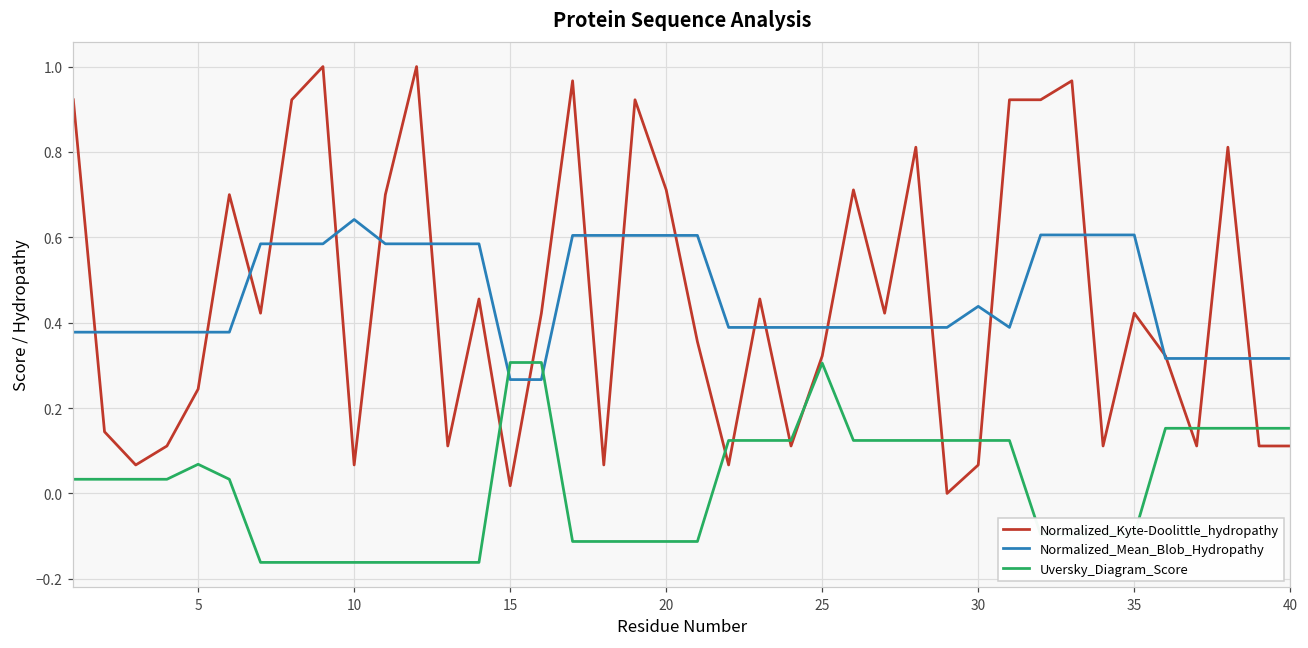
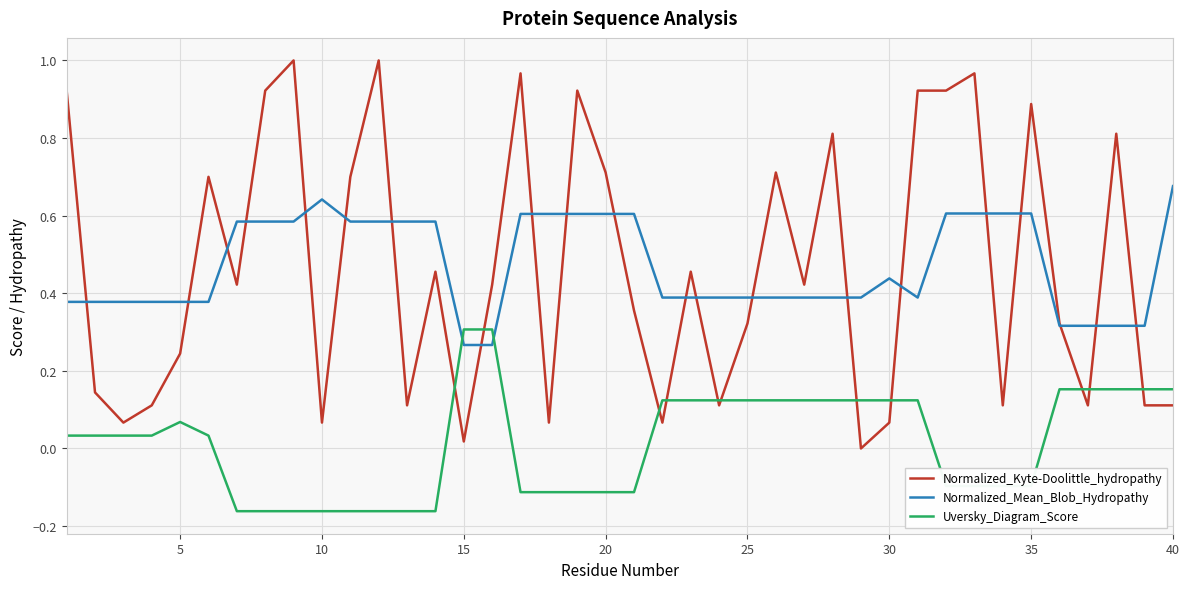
  {
    "Normalized_Kyte-Doolittle_hydropathy": {
      "5": 0.24,
      "10": 0.07,
      "15": 0.02,
      "20": 0.71,
      "25": 0.32,
      "30": 0.07,
-     "35": 0.42,
+     "35": 0.89,
      "40": 0.11
    },
    "Normalized_Mean_Blob_Hydropathy": {
      "5": 0.38,
      "10": 0.64,
      "15": 0.27,
      "20": 0.60,
      "25": 0.39,
      "30": 0.44,
      "35": 0.61,
-     "40": 0.32
+     "40": 0.68
    },
    "Uversky_Diagram_Score": {
      "5": 0.07,
      "10": -0.16,
      "15": 0.31,
      "20": -0.11,
-     "25": 0.31,
+     "25": 0.12,
      "30": 0.12,
      "40": 0.15
    }
  }
